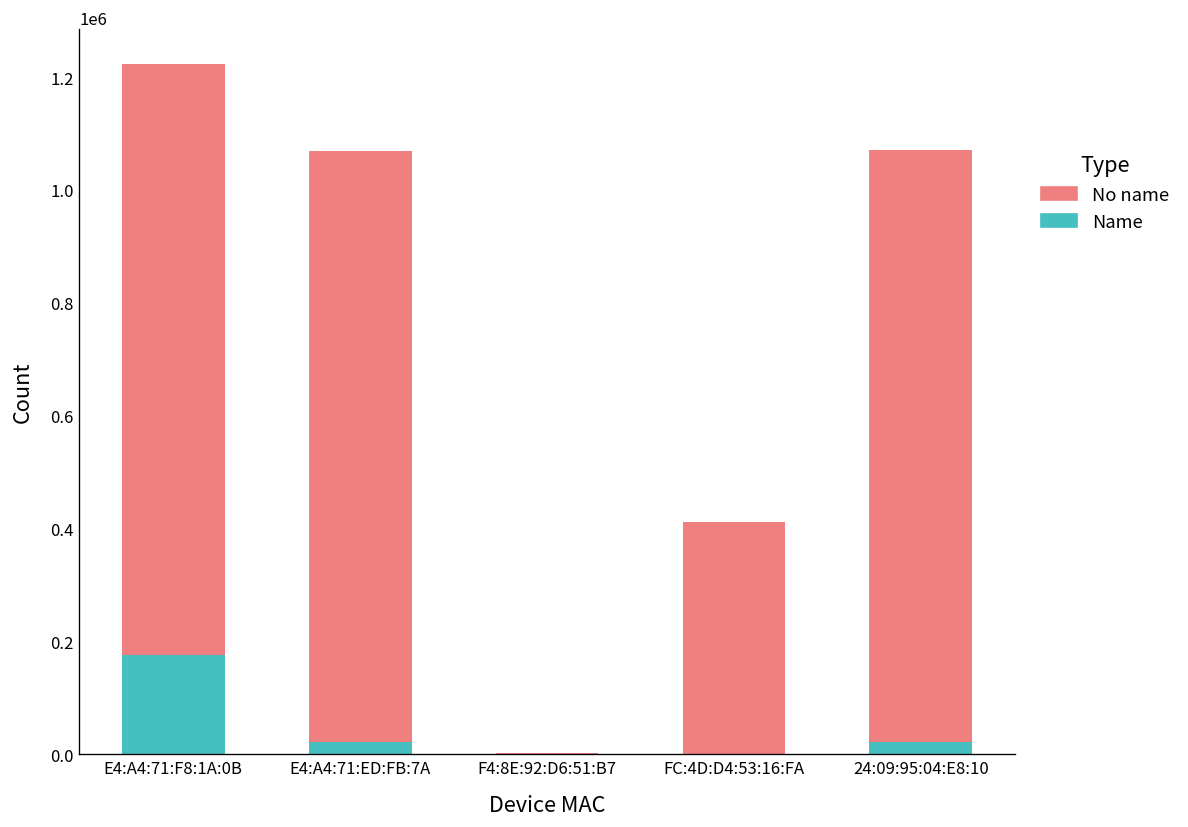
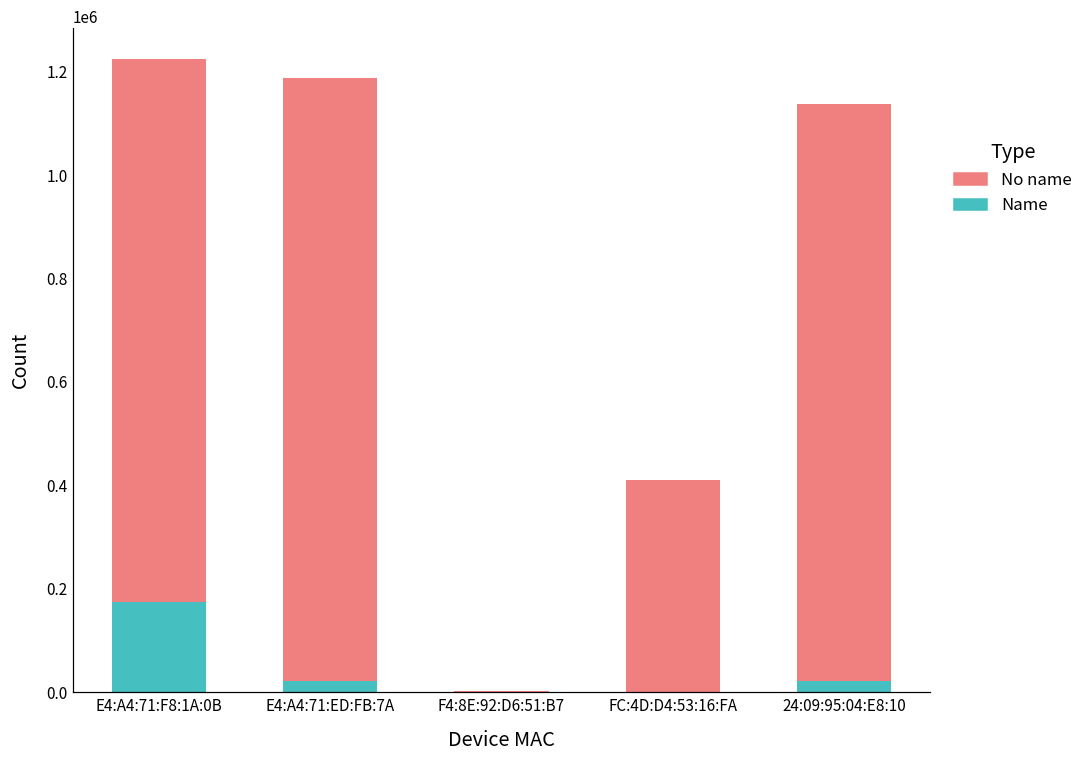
  {
    "Name": {
      "E4:A4:71:F8:1A:0B": 180000,
      "E4:A4:71:ED:FB:7A": 20000,
      "24:09:95:04:E8:10": 20000
    },
    "No name": {
      "E4:A4:71:F8:1A:0B": 1050000,
-     "E4:A4:71:ED:FB:7A": 1050000,
+     "E4:A4:71:ED:FB:7A": 1170000,
      "FC:4D:D4:53:16:FA": 410000,
-     "24:09:95:04:E8:10": 1050000
+     "24:09:95:04:E8:10": 1110000
    }
  }
